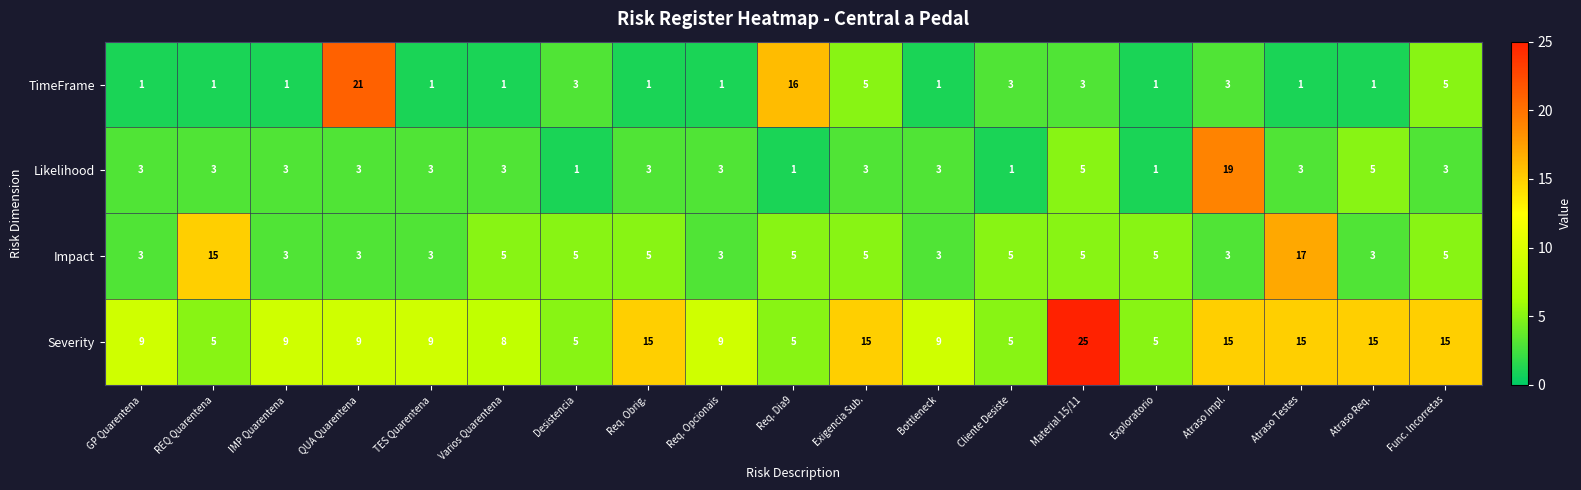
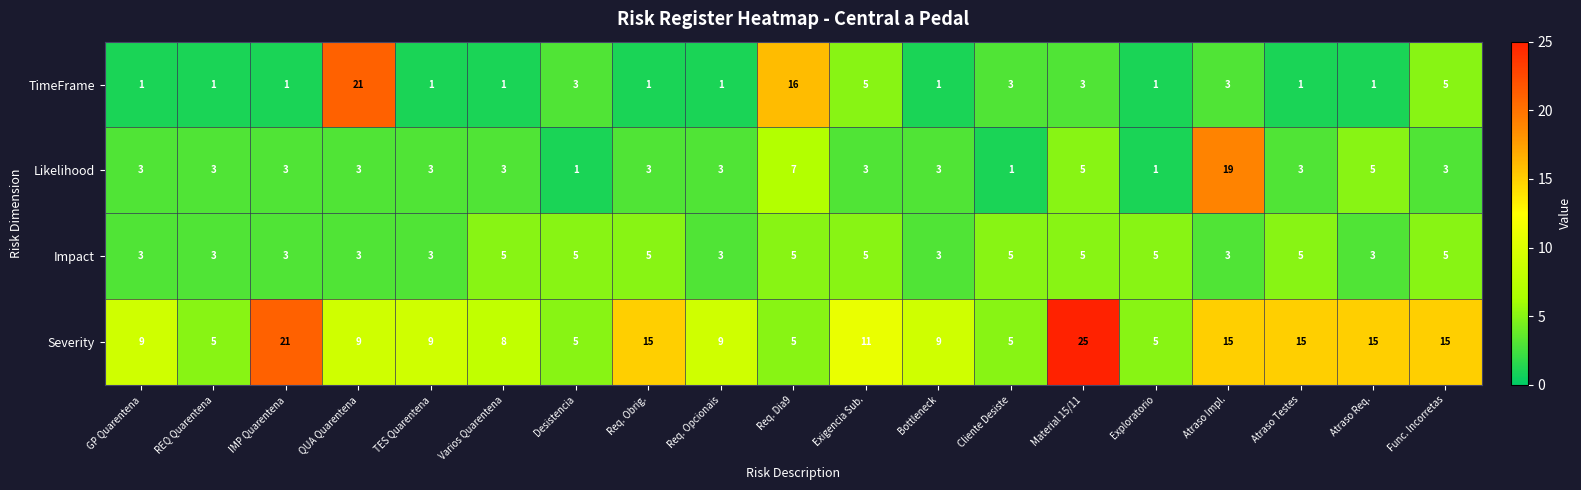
  {
    "TimeFrame": {
      "GP Quarentena": 1,
      "REQ Quarentena": 1,
      "IMP Quarentena": 1,
      "QUA Quarentena": 21,
      "TES Quarentena": 1,
      "Varios Quarentena": 1,
      "Desistencia": 3,
      "Req. Obrig.": 1,
      "Req. Opcionais": 1,
      "Req. Dia9": 16,
      "Exigencia Sub.": 5,
      "Bottleneck": 1,
      "Cliente Desiste": 3,
      "Material 15/11": 3,
      "Exploratorio": 1,
      "Atraso Impl.": 3,
      "Atraso Testes": 1,
      "Atraso Req.": 1,
      "Func. Incorretas": 5
    },
    "Likelihood": {
      "GP Quarentena": 3,
      "REQ Quarentena": 3,
      "IMP Quarentena": 3,
      "QUA Quarentena": 3,
      "TES Quarentena": 3,
      "Varios Quarentena": 3,
      "Desistencia": 1,
      "Req. Obrig.": 3,
      "Req. Opcionais": 3,
-     "Req. Dia9": 1,
+     "Req. Dia9": 7,
      "Exigencia Sub.": 3,
      "Bottleneck": 3,
      "Cliente Desiste": 1,
      "Material 15/11": 5,
      "Exploratorio": 1,
      "Atraso Impl.": 19,
      "Atraso Testes": 3,
      "Atraso Req.": 5,
      "Func. Incorretas": 3
    },
    "Impact": {
      "GP Quarentena": 3,
-     "REQ Quarentena": 15,
+     "REQ Quarentena": 3,
      "IMP Quarentena": 3,
      "QUA Quarentena": 3,
      "TES Quarentena": 3,
      "Varios Quarentena": 5,
      "Desistencia": 5,
      "Req. Obrig.": 5,
      "Req. Opcionais": 3,
      "Req. Dia9": 5,
      "Exigencia Sub.": 5,
      "Bottleneck": 3,
      "Cliente Desiste": 5,
      "Material 15/11": 5,
      "Exploratorio": 5,
      "Atraso Impl.": 3,
-     "Atraso Testes": 17,
+     "Atraso Testes": 5,
      "Atraso Req.": 3,
      "Func. Incorretas": 5
    },
    "Severity": {
      "GP Quarentena": 9,
      "REQ Quarentena": 5,
-     "IMP Quarentena": 9,
+     "IMP Quarentena": 21,
      "QUA Quarentena": 9,
      "TES Quarentena": 9,
      "Varios Quarentena": 8,
      "Desistencia": 5,
      "Req. Obrig.": 15,
      "Req. Opcionais": 9,
      "Req. Dia9": 5,
-     "Exigencia Sub.": 15,
+     "Exigencia Sub.": 11,
      "Bottleneck": 9,
      "Cliente Desiste": 5,
      "Material 15/11": 25,
      "Exploratorio": 5,
      "Atraso Impl.": 15,
      "Atraso Testes": 15,
      "Atraso Req.": 15,
      "Func. Incorretas": 15
    }
  }
